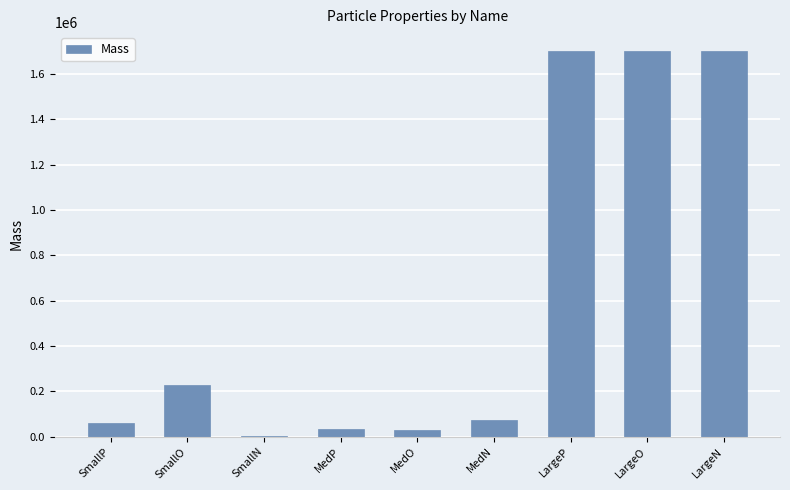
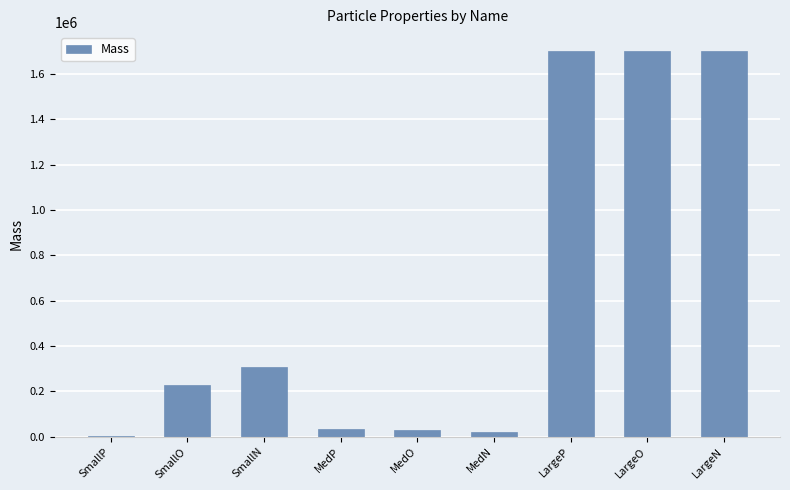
  {
-   "SmallP": 60000,
+   "SmallP": 0,
    "SmallO": 230000,
-   "SmallN": 0,
+   "SmallN": 310000,
    "MedP": 30000,
    "MedO": 30000,
-   "MedN": 70000,
+   "MedN": 20000,
    "LargeP": 1700000,
    "LargeO": 1700000,
    "LargeN": 1700000
  }
